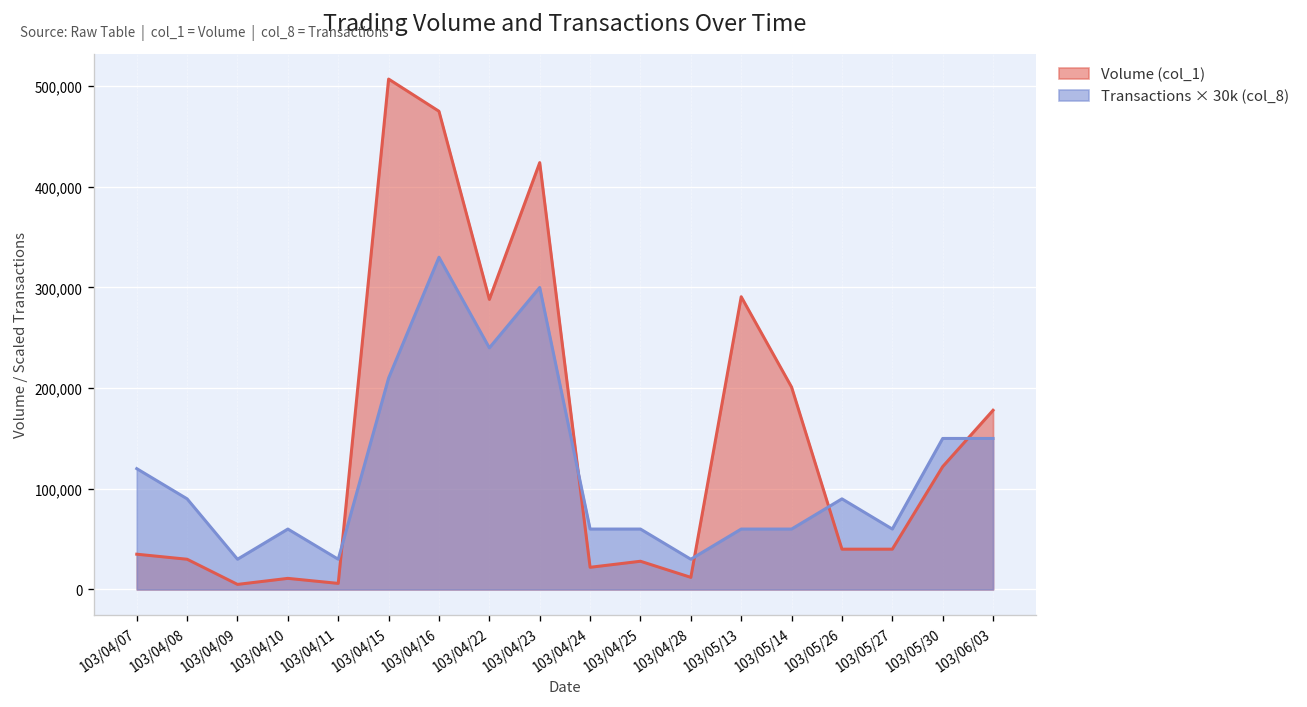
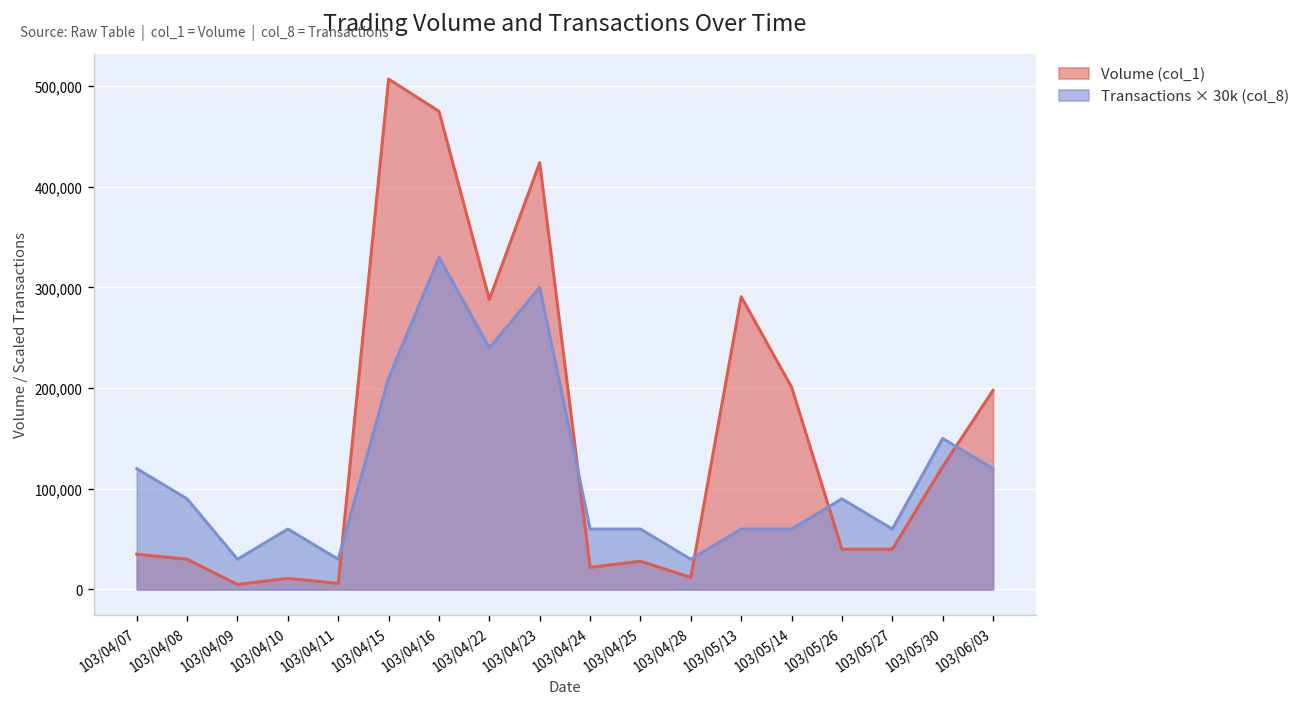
  {
    "Volume (col_1)": {
      "103/04/07": "40,000",
      "103/04/08": "30,000",
      "103/04/09": "10,000",
      "103/04/10": "10,000",
      "103/04/11": "10,000",
      "103/04/15": "510,000",
      "103/04/16": "480,000",
      "103/04/22": "290,000",
      "103/04/23": "420,000",
      "103/04/24": "20,000",
      "103/04/25": "30,000",
      "103/04/28": "10,000",
      "103/05/13": "290,000",
      "103/05/14": "200,000",
      "103/05/26": "40,000",
      "103/05/27": "40,000",
      "103/05/30": "120,000",
-     "103/06/03": "180,000"
+     "103/06/03": "200,000"
    },
    "Transactions × 30k (col_8)": {
      "103/04/07": "120,000",
      "103/04/08": "90,000",
      "103/04/09": "30,000",
      "103/04/10": "60,000",
      "103/04/11": "30,000",
      "103/04/15": "210,000",
      "103/04/16": "330,000",
      "103/04/22": "240,000",
      "103/04/23": "300,000",
      "103/04/24": "60,000",
      "103/04/25": "60,000",
      "103/04/28": "30,000",
      "103/05/13": "60,000",
      "103/05/14": "60,000",
      "103/05/26": "90,000",
      "103/05/27": "60,000",
      "103/05/30": "150,000",
-     "103/06/03": "150,000"
+     "103/06/03": "120,000"
    }
  }
